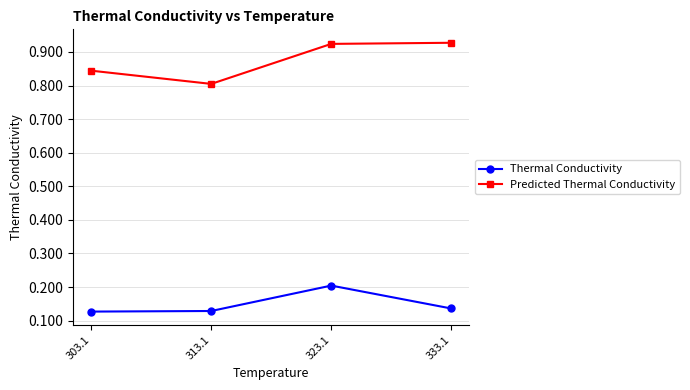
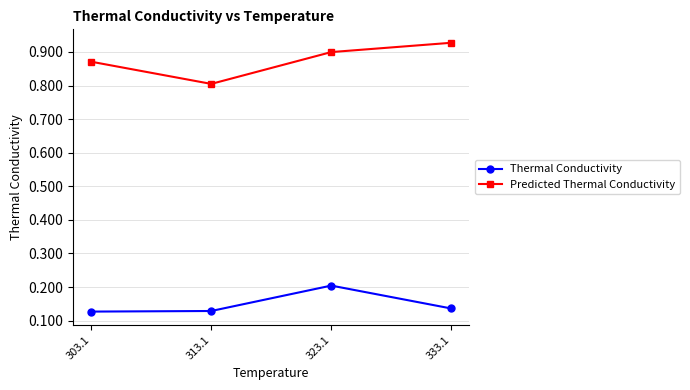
  {
    "Thermal Conductivity": {
      "303.1": 0.13,
      "313.1": 0.13,
      "323.1": 0.20,
      "333.1": 0.14
    },
    "Predicted Thermal Conductivity": {
-     "303.1": 0.84,
+     "303.1": 0.87,
      "313.1": 0.80,
-     "323.1": 0.92,
+     "323.1": 0.90,
      "333.1": 0.93
    }
  }
